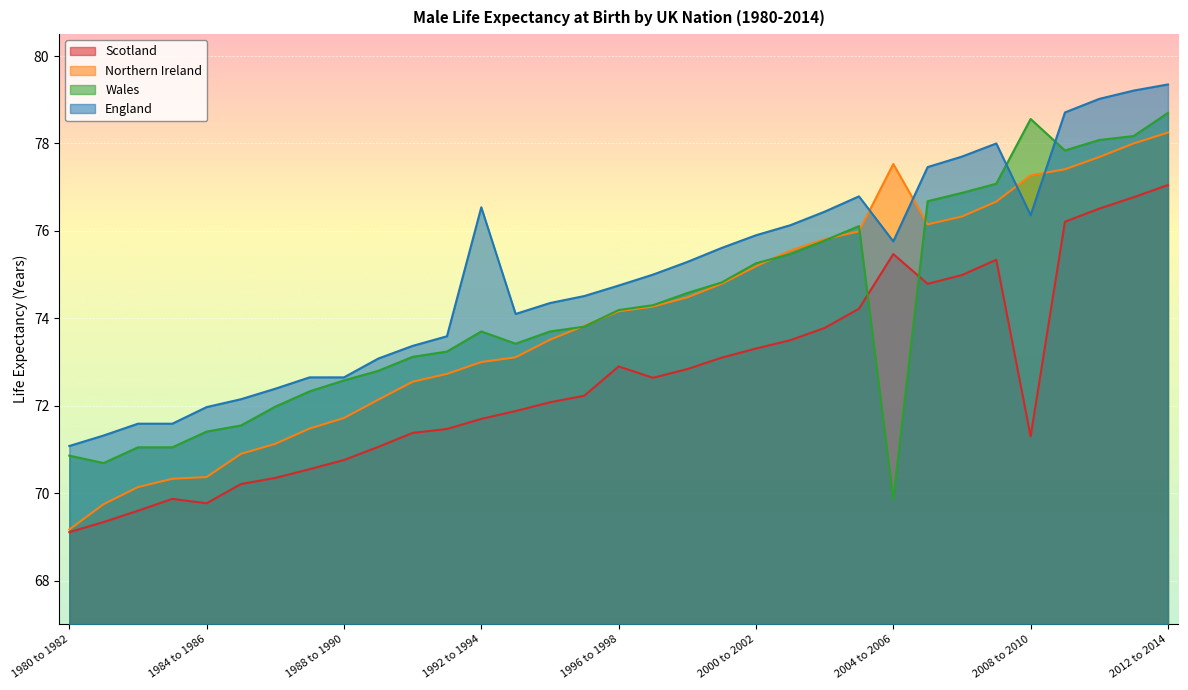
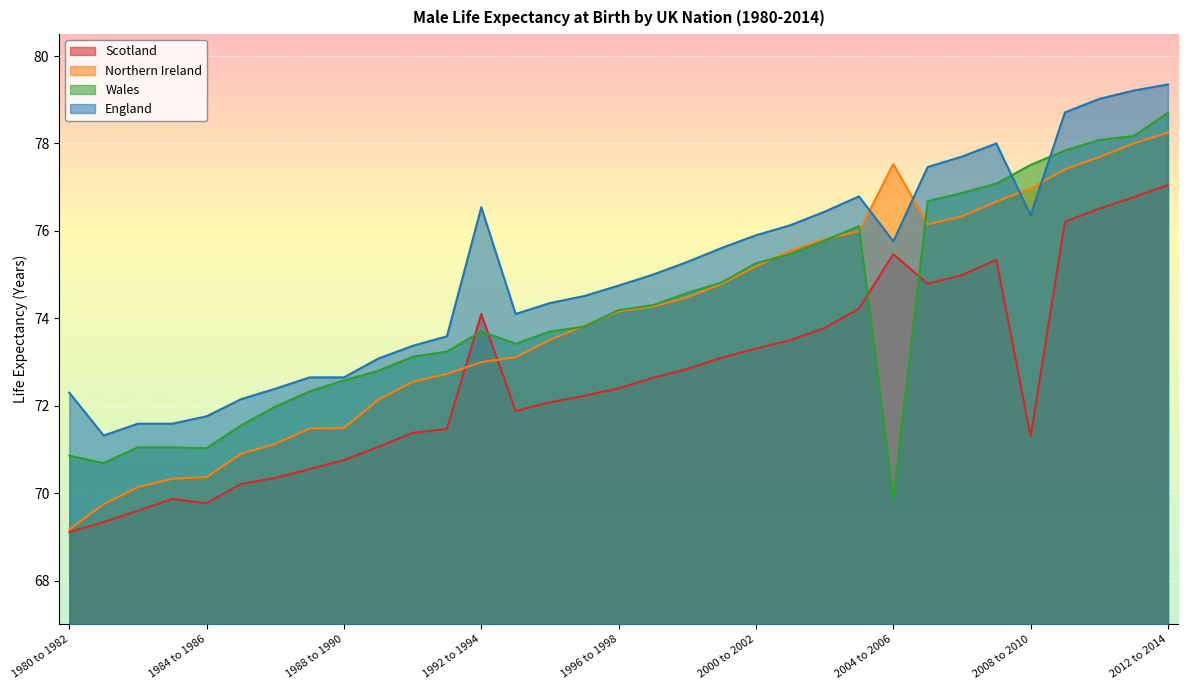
  {
    "Scotland": {
      "1980 to 1982": 69.1,
      "1984 to 1986": 69.8,
      "1988 to 1990": 70.8,
-     "1992 to 1994": 71.7,
-     "1996 to 1998": 72.9,
+     "1992 to 1994": 74.1,
+     "1996 to 1998": 72.4,
      "2000 to 2002": 73.3,
      "2004 to 2006": 75.5,
      "2008 to 2010": 71.3,
      "2012 to 2014": 77.1
    },
    "Northern Ireland": {
      "1980 to 1982": 69.2,
      "1984 to 1986": 70.4,
-     "1988 to 1990": 71.7,
+     "1988 to 1990": 71.5,
      "1992 to 1994": 73.0,
      "2000 to 2002": 75.2,
      "2004 to 2006": 77.5,
-     "2008 to 2010": 77.3,
+     "2008 to 2010": 77.0,
      "2012 to 2014": 78.3
    },
    "Wales": {
      "1980 to 1982": 70.9,
-     "1984 to 1986": 71.4,
+     "1984 to 1986": 71.0,
      "1988 to 1990": 72.6,
      "1992 to 1994": 73.7,
      "2000 to 2002": 75.3,
      "2004 to 2006": 69.9,
-     "2008 to 2010": 78.6,
+     "2008 to 2010": 77.5,
      "2012 to 2014": 78.7
    },
    "England": {
-     "1980 to 1982": 71.1,
-     "1984 to 1986": 72.0,
+     "1980 to 1982": 72.3,
+     "1984 to 1986": 71.8,
      "1988 to 1990": 72.7,
      "1992 to 1994": 76.5,
      "1996 to 1998": 74.8,
      "2000 to 2002": 75.9,
      "2004 to 2006": 75.8,
      "2008 to 2010": 76.4,
      "2012 to 2014": 79.4
    }
  }
